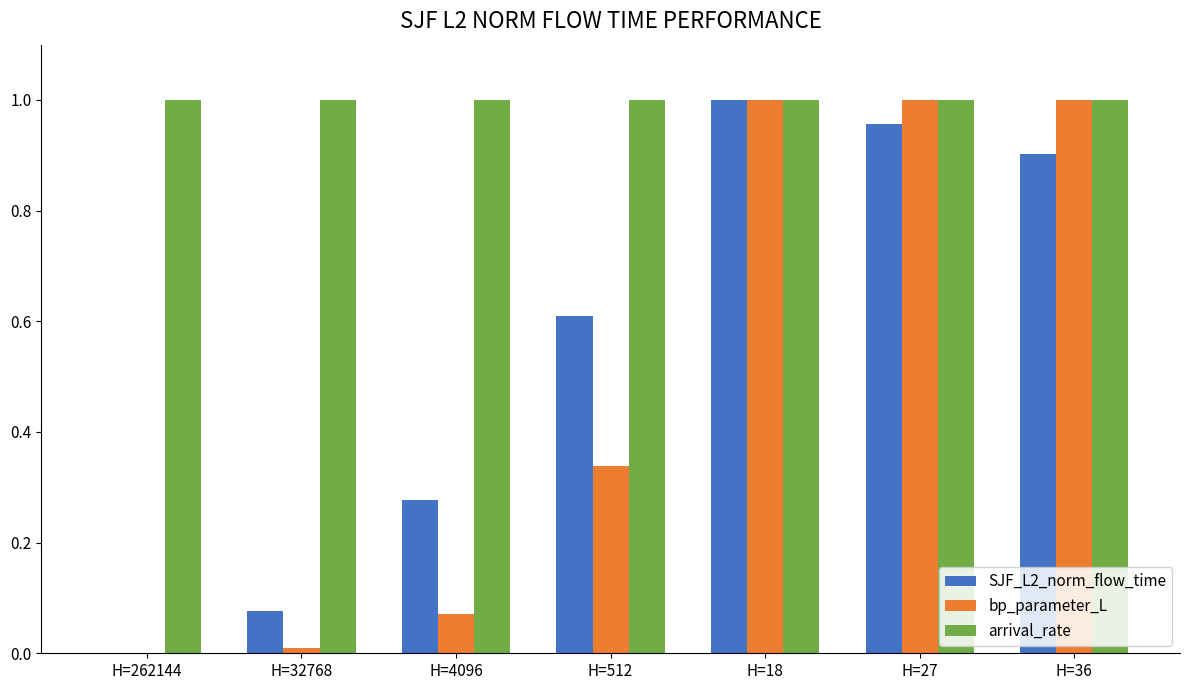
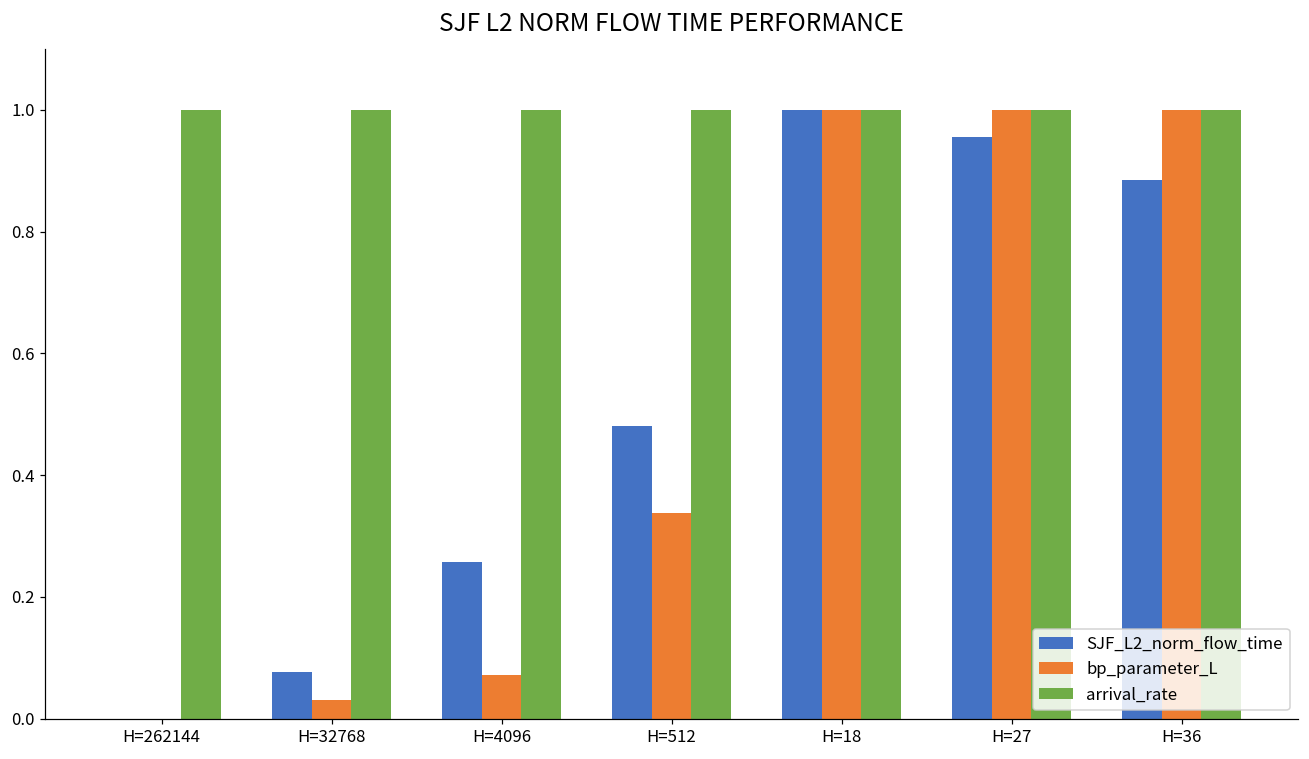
  {
    "SJF_L2_norm_flow_time": {
      "H=262144": 0.00,
      "H=32768": 0.08,
-     "H=4096": 0.28,
-     "H=512": 0.61,
+     "H=4096": 0.26,
+     "H=512": 0.48,
      "H=18": 1.00,
      "H=27": 0.96,
-     "H=36": 0.90
+     "H=36": 0.88
    },
    "bp_parameter_L": {
      "H=262144": 0.00,
-     "H=32768": 0.01,
+     "H=32768": 0.03,
      "H=4096": 0.07,
      "H=512": 0.34,
      "H=18": 1.00,
      "H=27": 1.00,
      "H=36": 1.00
    },
    "arrival_rate": {
      "H=262144": 1.00,
      "H=32768": 1.00,
      "H=4096": 1.00,
      "H=512": 1.00,
      "H=18": 1.00,
      "H=27": 1.00,
      "H=36": 1.00
    }
  }
